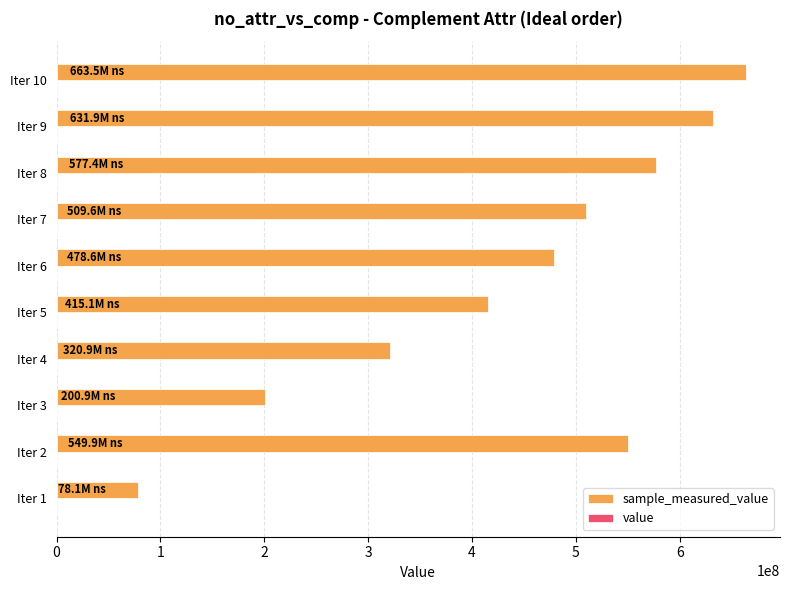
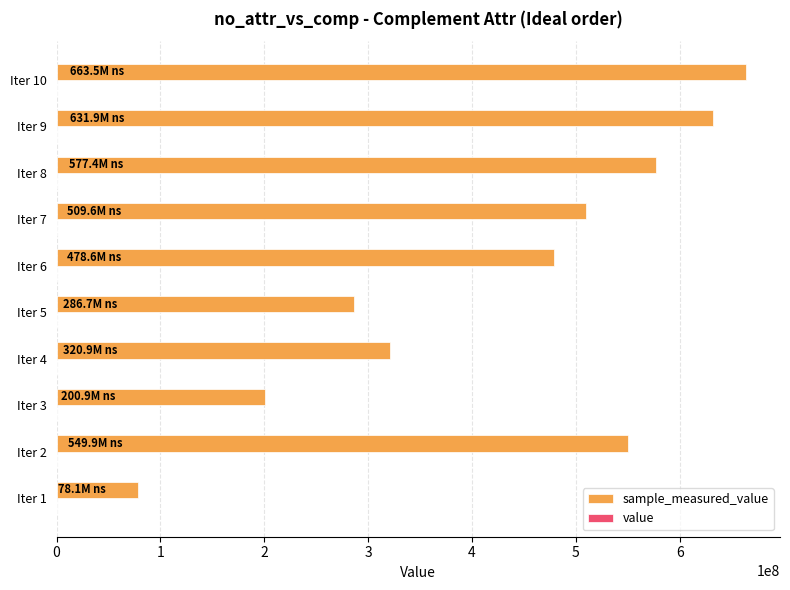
  {
    "sample_measured_value": {
      "Iter 10": "663.5M",
      "Iter 9": "631.9M",
      "Iter 8": "577.4M",
      "Iter 7": "509.6M",
      "Iter 6": "478.6M",
-     "Iter 5": "415.1M",
+     "Iter 5": "286.7M",
      "Iter 4": "320.9M",
      "Iter 3": "200.9M",
      "Iter 2": "549.9M",
      "Iter 1": "78.1M"
    }
  }
